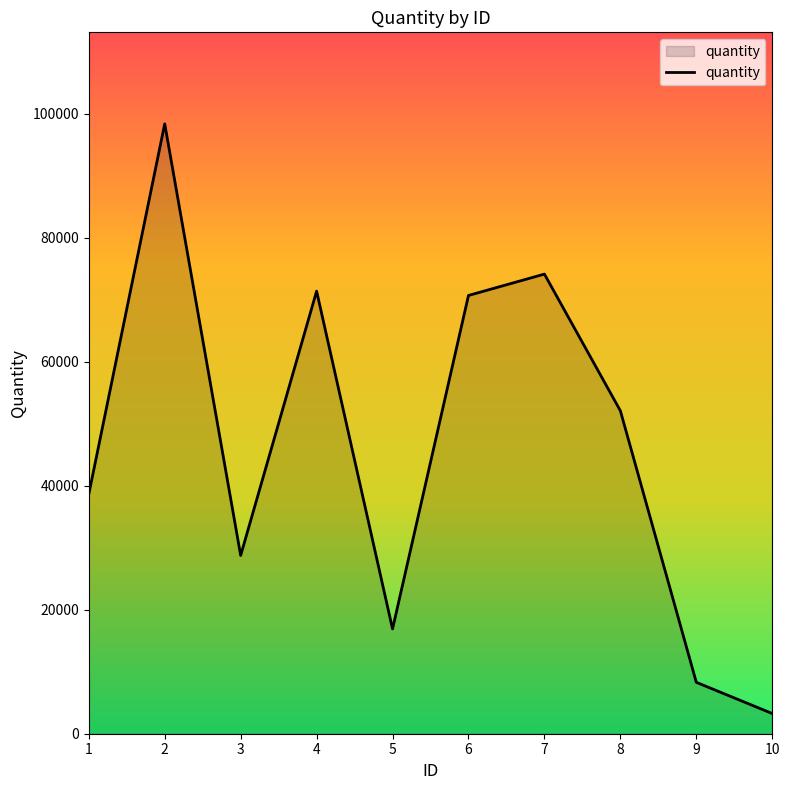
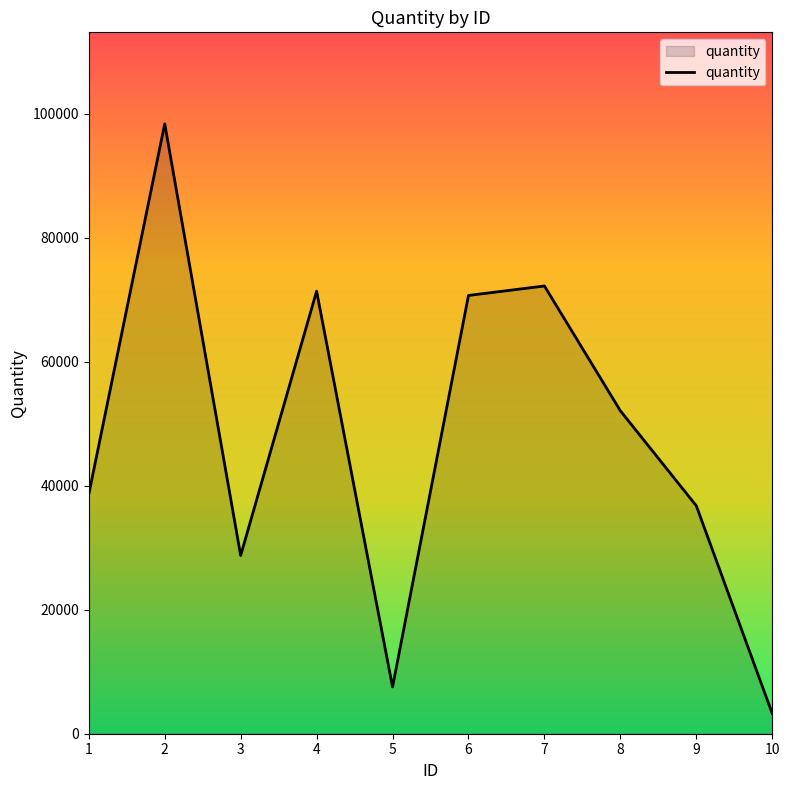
  {
    "1": 39000,
    "2": 98000,
    "3": 29000,
    "4": 71000,
-   "5": 17000,
+   "5": 8000,
    "6": 71000,
-   "7": 74000,
+   "7": 72000,
    "8": 52000,
-   "9": 8000,
+   "9": 37000,
    "10": 3000
  }
